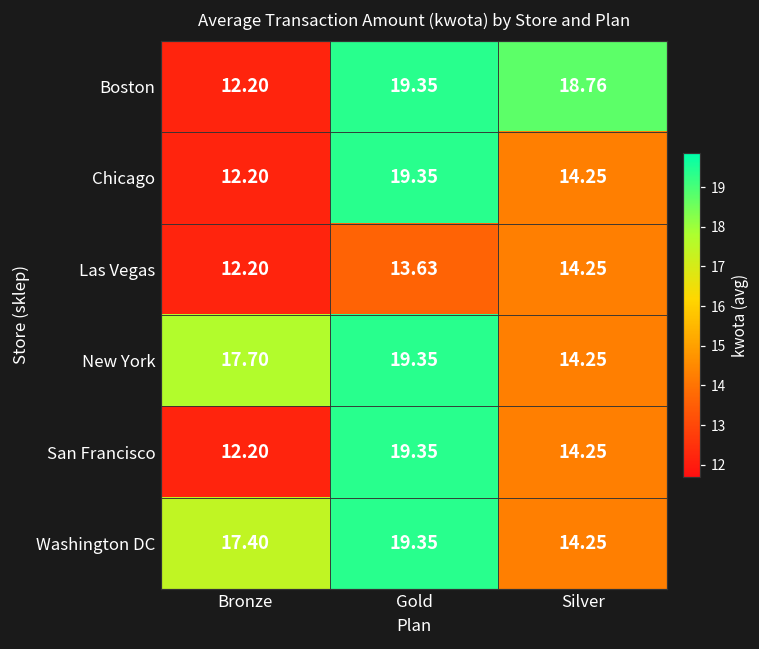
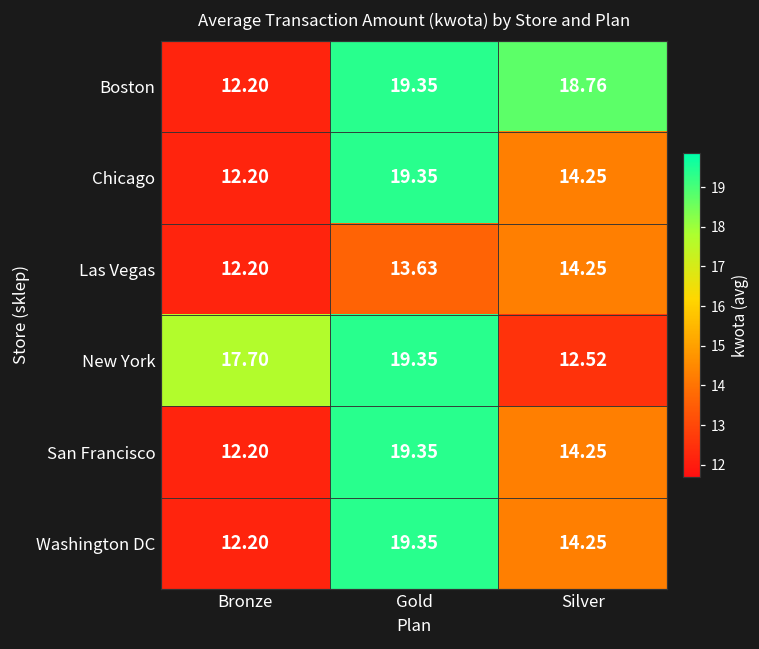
  {
    "Boston": {
      "Bronze": 12.20,
      "Gold": 19.35,
      "Silver": 18.76
    },
    "Chicago": {
      "Bronze": 12.20,
      "Gold": 19.35,
      "Silver": 14.25
    },
    "Las Vegas": {
      "Bronze": 12.20,
      "Gold": 13.63,
      "Silver": 14.25
    },
    "New York": {
      "Bronze": 17.70,
      "Gold": 19.35,
-     "Silver": 14.25
+     "Silver": 12.52
    },
    "San Francisco": {
      "Bronze": 12.20,
      "Gold": 19.35,
      "Silver": 14.25
    },
    "Washington DC": {
-     "Bronze": 17.40,
+     "Bronze": 12.20,
      "Gold": 19.35,
      "Silver": 14.25
    }
  }
